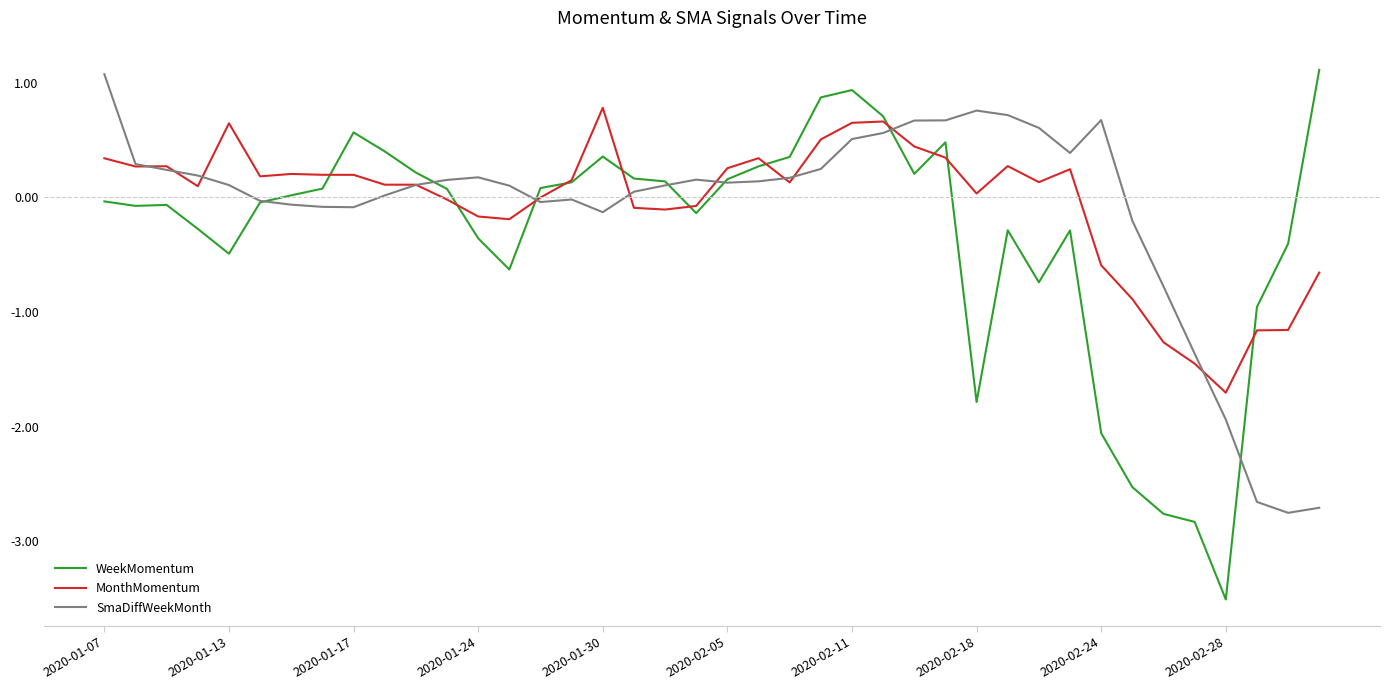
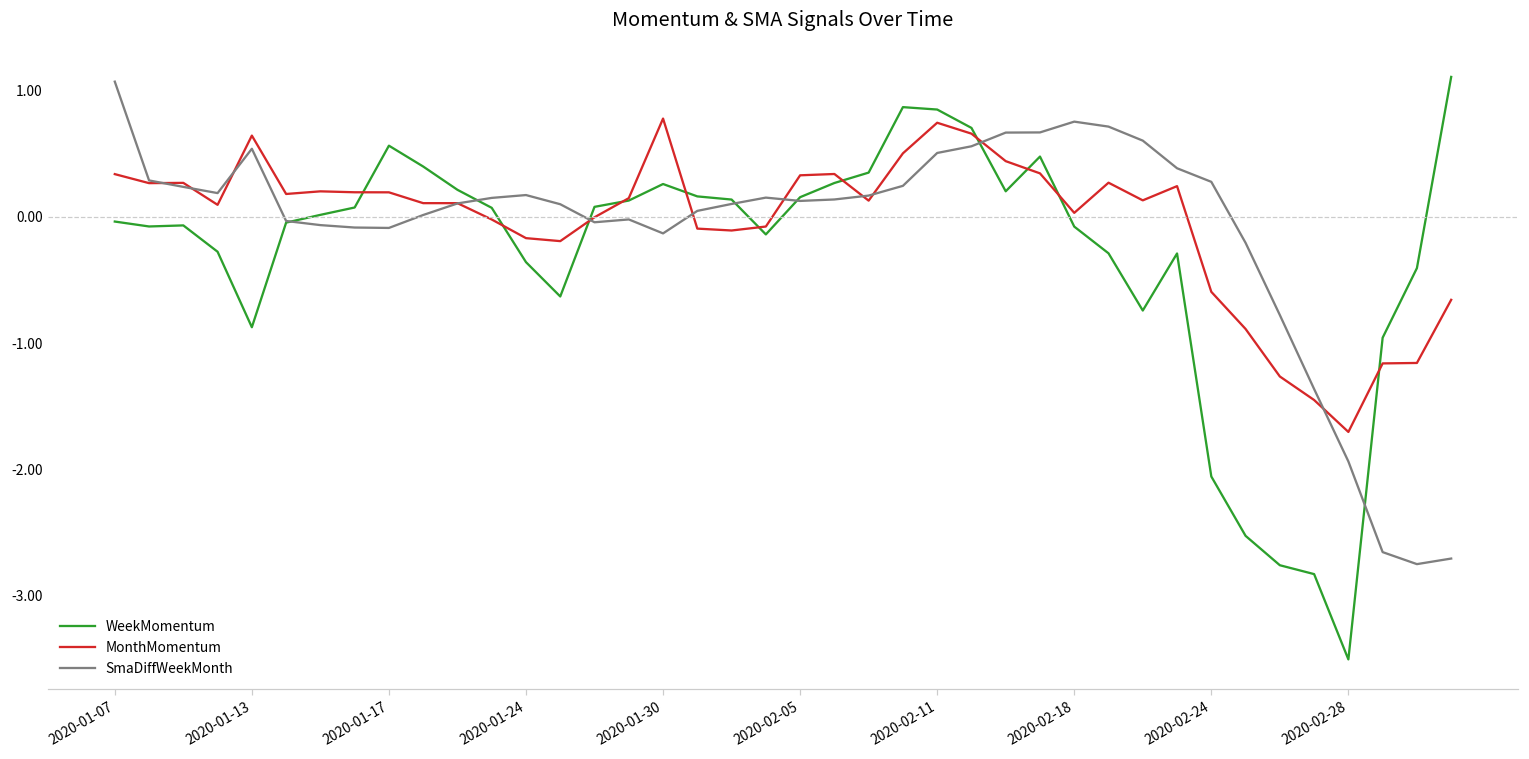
  {
    "WeekMomentum": {
      "2020-01-07": -0.04,
-     "2020-01-13": -0.49,
+     "2020-01-13": -0.87,
      "2020-01-17": 0.57,
      "2020-01-24": -0.36,
-     "2020-01-30": 0.36,
+     "2020-01-30": 0.26,
      "2020-02-05": 0.16,
-     "2020-02-11": 0.93,
-     "2020-02-18": -1.79,
+     "2020-02-11": 0.85,
+     "2020-02-18": -0.08,
      "2020-02-24": -2.06,
      "2020-02-28": -3.51
    },
    "MonthMomentum": {
      "2020-01-07": 0.34,
      "2020-01-13": 0.65,
      "2020-01-17": 0.20,
      "2020-01-24": -0.17,
      "2020-01-30": 0.78,
-     "2020-02-05": 0.25,
-     "2020-02-11": 0.65,
+     "2020-02-05": 0.33,
+     "2020-02-11": 0.75,
      "2020-02-18": 0.03,
      "2020-02-24": -0.59,
      "2020-02-28": -1.70
    },
    "SmaDiffWeekMonth": {
      "2020-01-07": 1.07,
-     "2020-01-13": 0.11,
+     "2020-01-13": 0.54,
      "2020-01-17": -0.09,
      "2020-01-24": 0.17,
      "2020-01-30": -0.13,
      "2020-02-05": 0.13,
      "2020-02-11": 0.51,
      "2020-02-18": 0.76,
-     "2020-02-24": 0.67,
+     "2020-02-24": 0.28,
      "2020-02-28": -1.94
    }
  }
